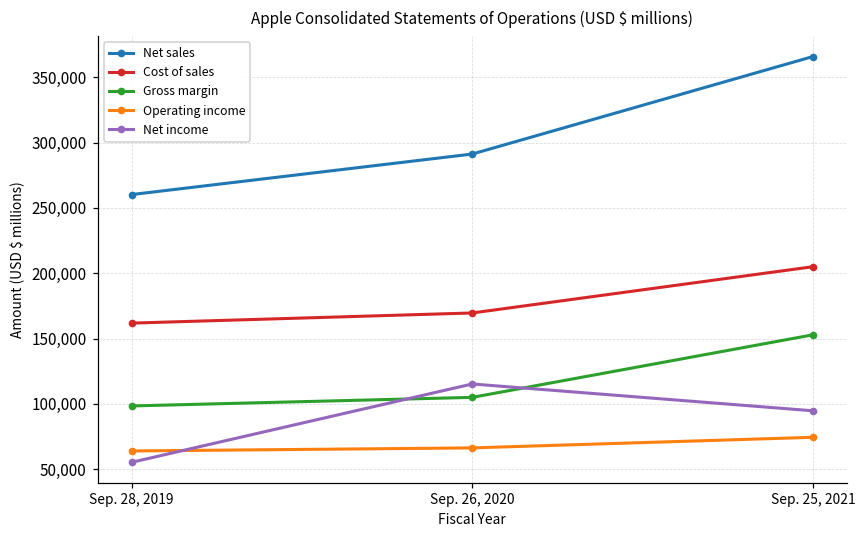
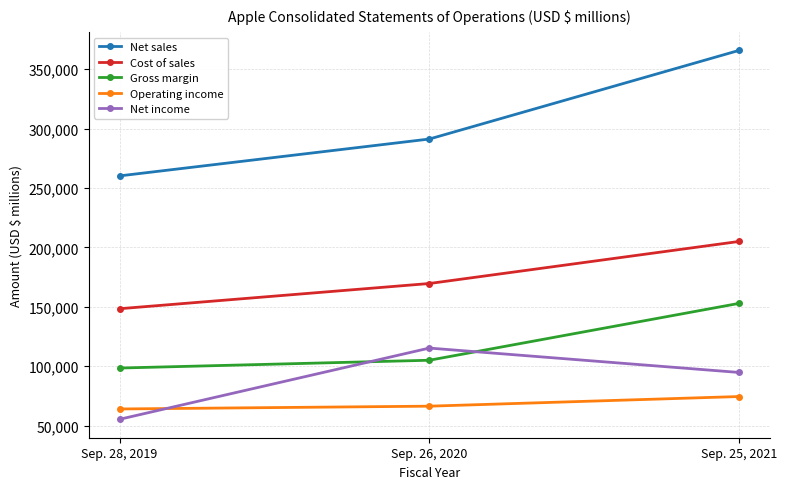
  {
    "Net sales": {
      "Sep. 28, 2019": "260,000",
      "Sep. 26, 2020": "291,000",
      "Sep. 25, 2021": "366,000"
    },
    "Cost of sales": {
-     "Sep. 28, 2019": "162,000",
+     "Sep. 28, 2019": "148,000",
      "Sep. 26, 2020": "170,000",
      "Sep. 25, 2021": "205,000"
    },
    "Gross margin": {
      "Sep. 28, 2019": "98,000",
      "Sep. 26, 2020": "105,000",
      "Sep. 25, 2021": "153,000"
    },
    "Operating income": {
      "Sep. 28, 2019": "64,000",
      "Sep. 26, 2020": "66,000",
      "Sep. 25, 2021": "74,000"
    },
    "Net income": {
      "Sep. 28, 2019": "55,000",
      "Sep. 26, 2020": "115,000",
      "Sep. 25, 2021": "95,000"
    }
  }
